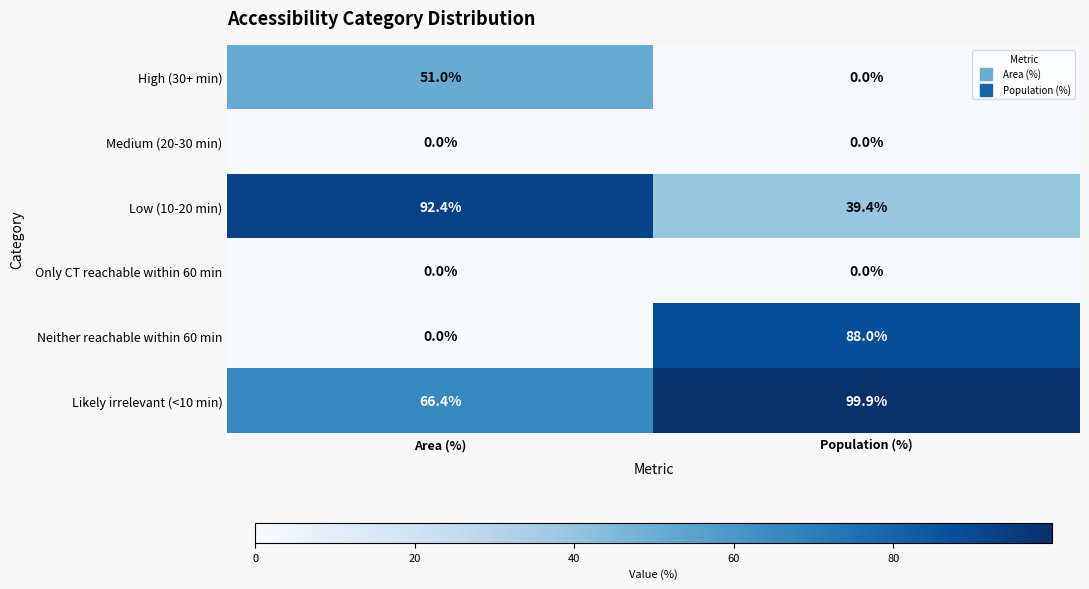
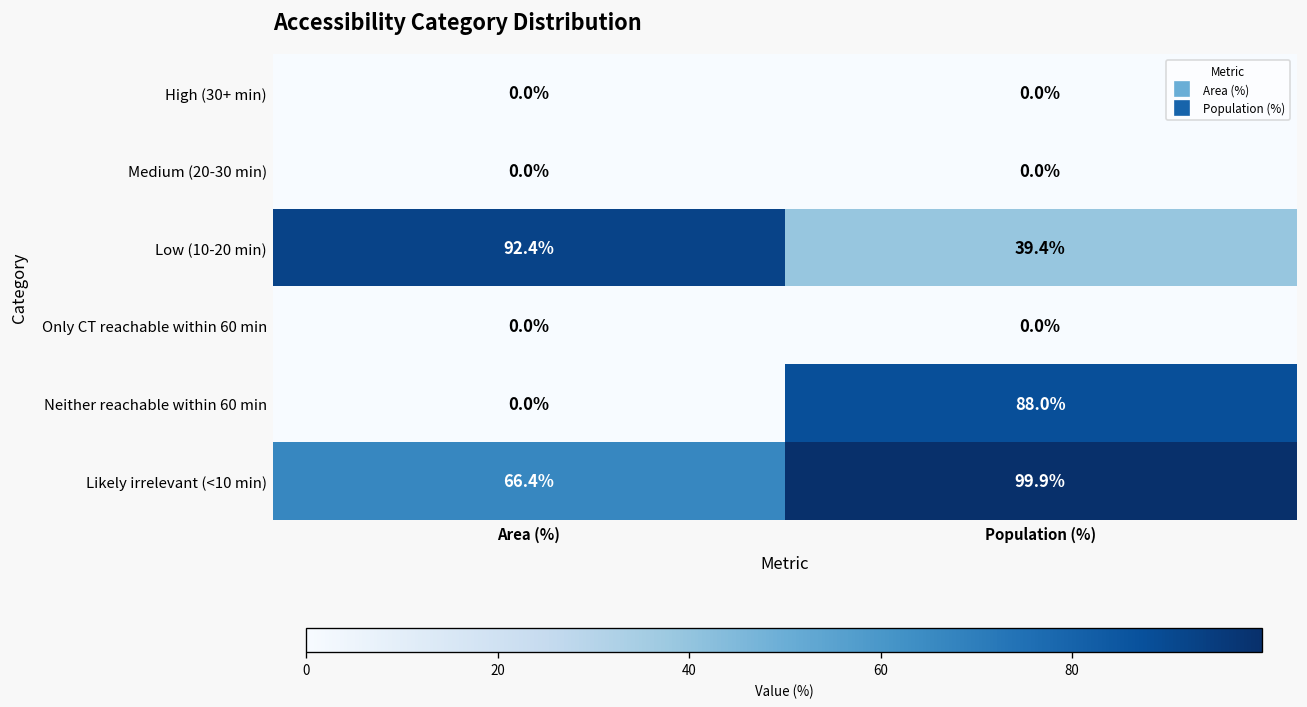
  {
    "High (30+ min)": {
-     "Area (%)": "51.0%",
+     "Area (%)": "0.0%",
      "Population (%)": "0.0%"
    },
    "Medium (20-30 min)": {
      "Area (%)": "0.0%",
      "Population (%)": "0.0%"
    },
    "Low (10-20 min)": {
      "Area (%)": "92.4%",
      "Population (%)": "39.4%"
    },
    "Only CT reachable within 60 min": {
      "Area (%)": "0.0%",
      "Population (%)": "0.0%"
    },
    "Neither reachable within 60 min": {
      "Area (%)": "0.0%",
      "Population (%)": "88.0%"
    },
    "Likely irrelevant (<10 min)": {
      "Area (%)": "66.4%",
      "Population (%)": "99.9%"
    }
  }
